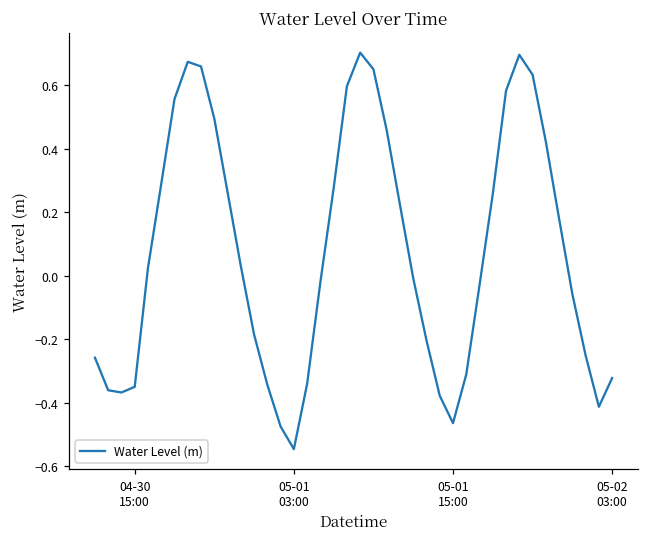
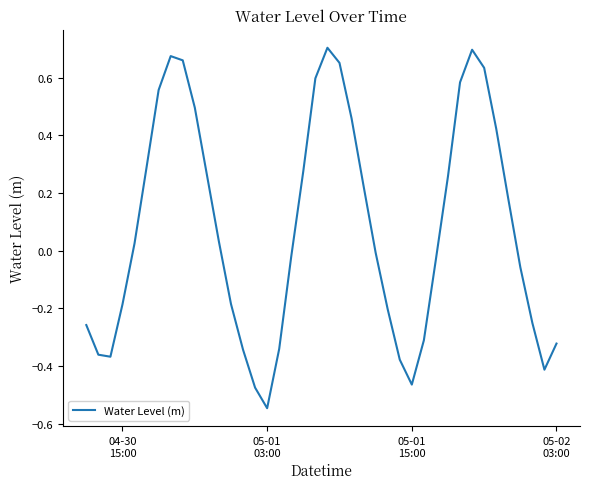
  {
-   "04-30 15:00": -0.35,
+   "04-30 15:00": -0.19,
    "05-01 03:00": -0.55,
    "05-01 15:00": -0.46,
    "05-02 03:00": -0.32
  }
